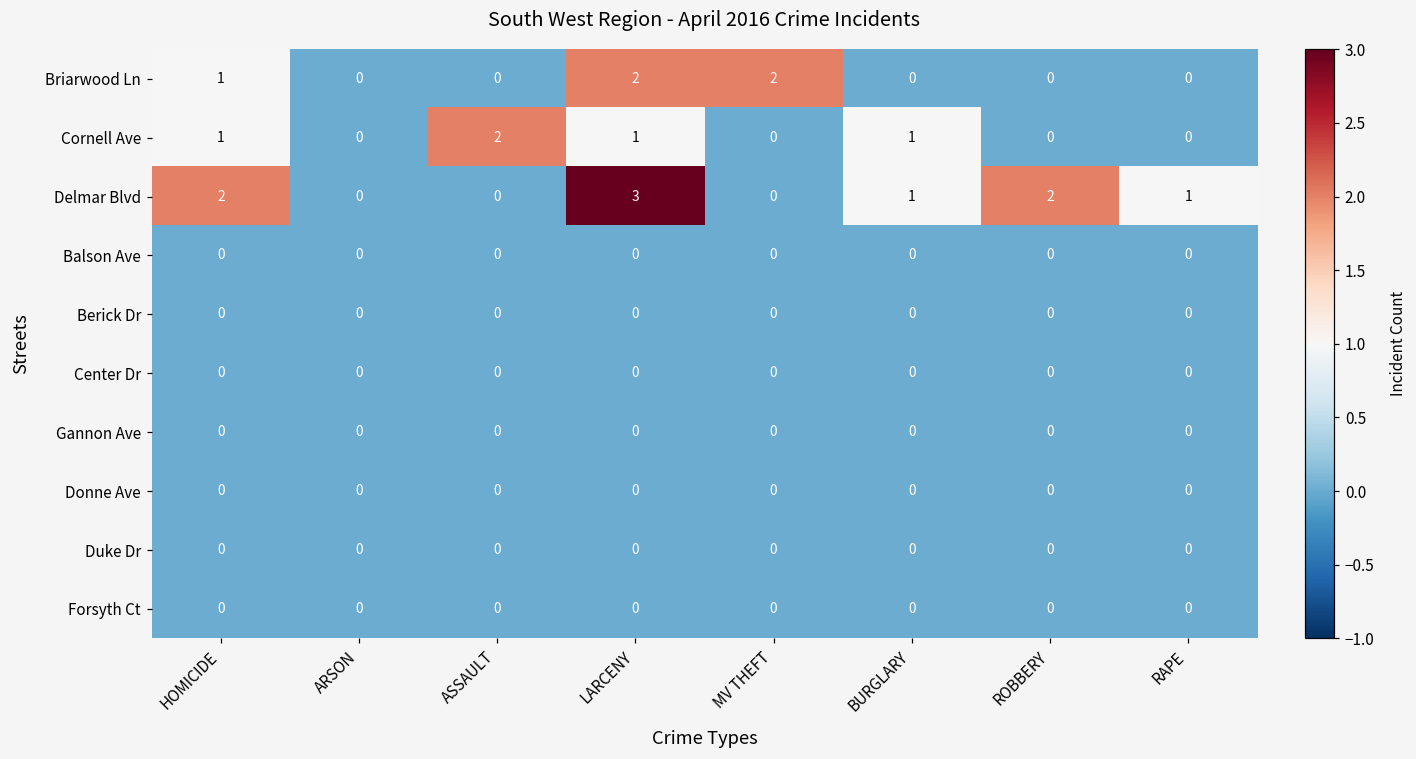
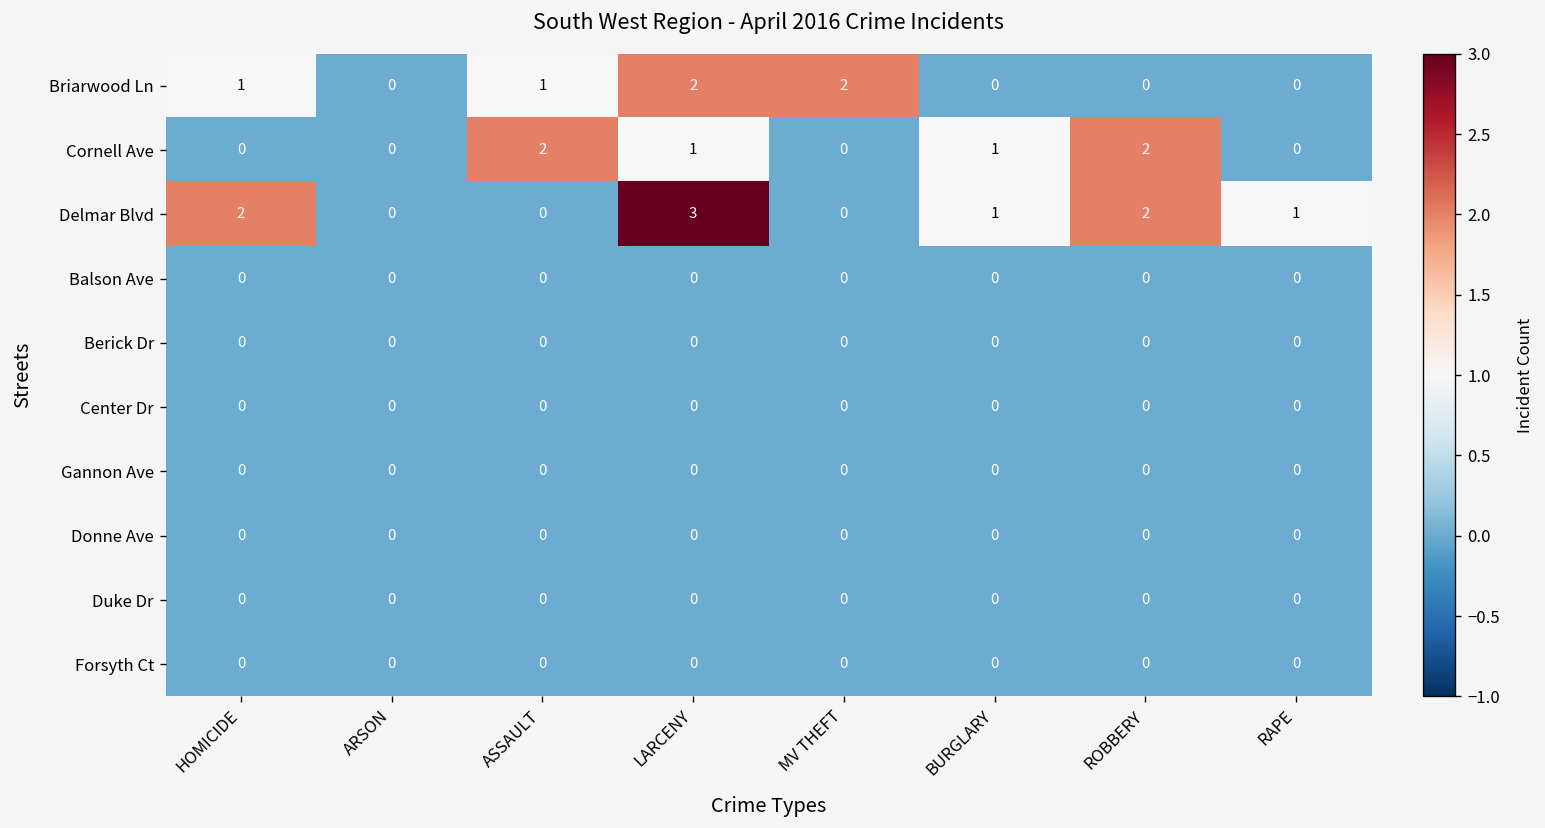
  {
    "Briarwood Ln": {
      "HOMICIDE": 1,
      "ARSON": 0,
-     "ASSAULT": 0,
+     "ASSAULT": 1,
      "LARCENY": 2,
      "MV THEFT": 2,
      "BURGLARY": 0,
      "ROBBERY": 0,
      "RAPE": 0
    },
    "Cornell Ave": {
-     "HOMICIDE": 1,
+     "HOMICIDE": 0,
      "ARSON": 0,
      "ASSAULT": 2,
      "LARCENY": 1,
      "MV THEFT": 0,
      "BURGLARY": 1,
-     "ROBBERY": 0,
+     "ROBBERY": 2,
      "RAPE": 0
    },
    "Delmar Blvd": {
      "HOMICIDE": 2,
      "ARSON": 0,
      "ASSAULT": 0,
      "LARCENY": 3,
      "MV THEFT": 0,
      "BURGLARY": 1,
      "ROBBERY": 2,
      "RAPE": 1
    },
    "Balson Ave": {
      "HOMICIDE": 0,
      "ARSON": 0,
      "ASSAULT": 0,
      "LARCENY": 0,
      "MV THEFT": 0,
      "BURGLARY": 0,
      "ROBBERY": 0,
      "RAPE": 0
    },
    "Berick Dr": {
      "HOMICIDE": 0,
      "ARSON": 0,
      "ASSAULT": 0,
      "LARCENY": 0,
      "MV THEFT": 0,
      "BURGLARY": 0,
      "ROBBERY": 0,
      "RAPE": 0
    },
    "Center Dr": {
      "HOMICIDE": 0,
      "ARSON": 0,
      "ASSAULT": 0,
      "LARCENY": 0,
      "MV THEFT": 0,
      "BURGLARY": 0,
      "ROBBERY": 0,
      "RAPE": 0
    },
    "Gannon Ave": {
      "HOMICIDE": 0,
      "ARSON": 0,
      "ASSAULT": 0,
      "LARCENY": 0,
      "MV THEFT": 0,
      "BURGLARY": 0,
      "ROBBERY": 0,
      "RAPE": 0
    },
    "Donne Ave": {
      "HOMICIDE": 0,
      "ARSON": 0,
      "ASSAULT": 0,
      "LARCENY": 0,
      "MV THEFT": 0,
      "BURGLARY": 0,
      "ROBBERY": 0,
      "RAPE": 0
    },
    "Duke Dr": {
      "HOMICIDE": 0,
      "ARSON": 0,
      "ASSAULT": 0,
      "LARCENY": 0,
      "MV THEFT": 0,
      "BURGLARY": 0,
      "ROBBERY": 0,
      "RAPE": 0
    },
    "Forsyth Ct": {
      "HOMICIDE": 0,
      "ARSON": 0,
      "ASSAULT": 0,
      "LARCENY": 0,
      "MV THEFT": 0,
      "BURGLARY": 0,
      "ROBBERY": 0,
      "RAPE": 0
    }
  }
